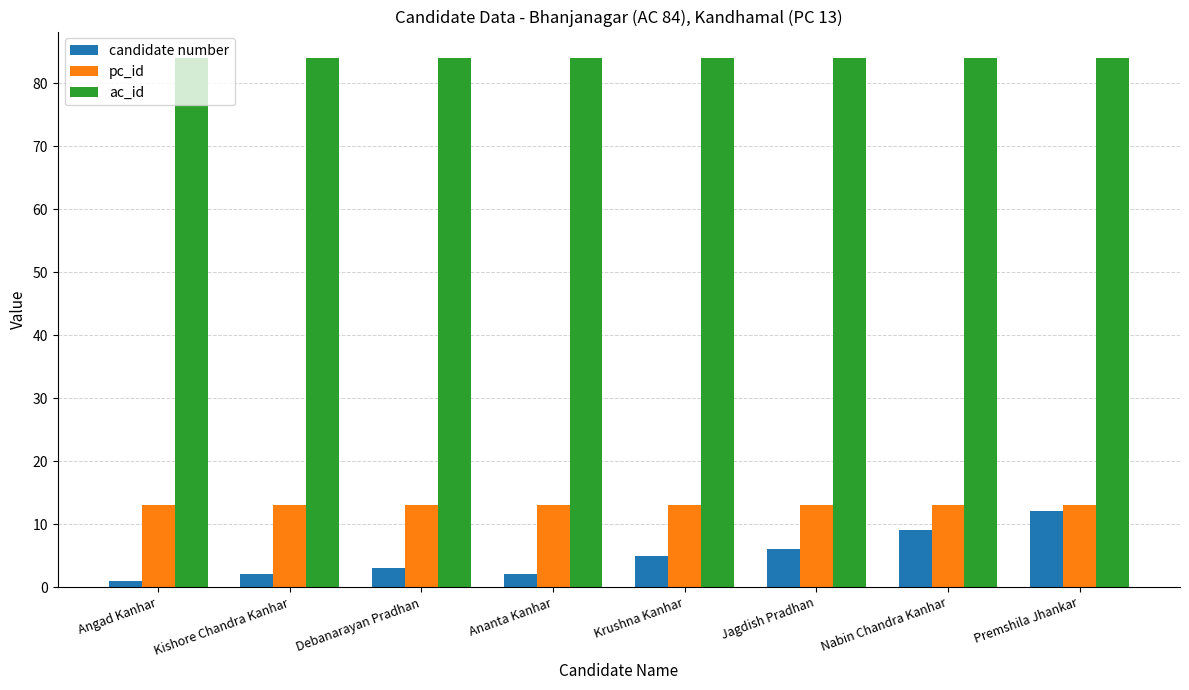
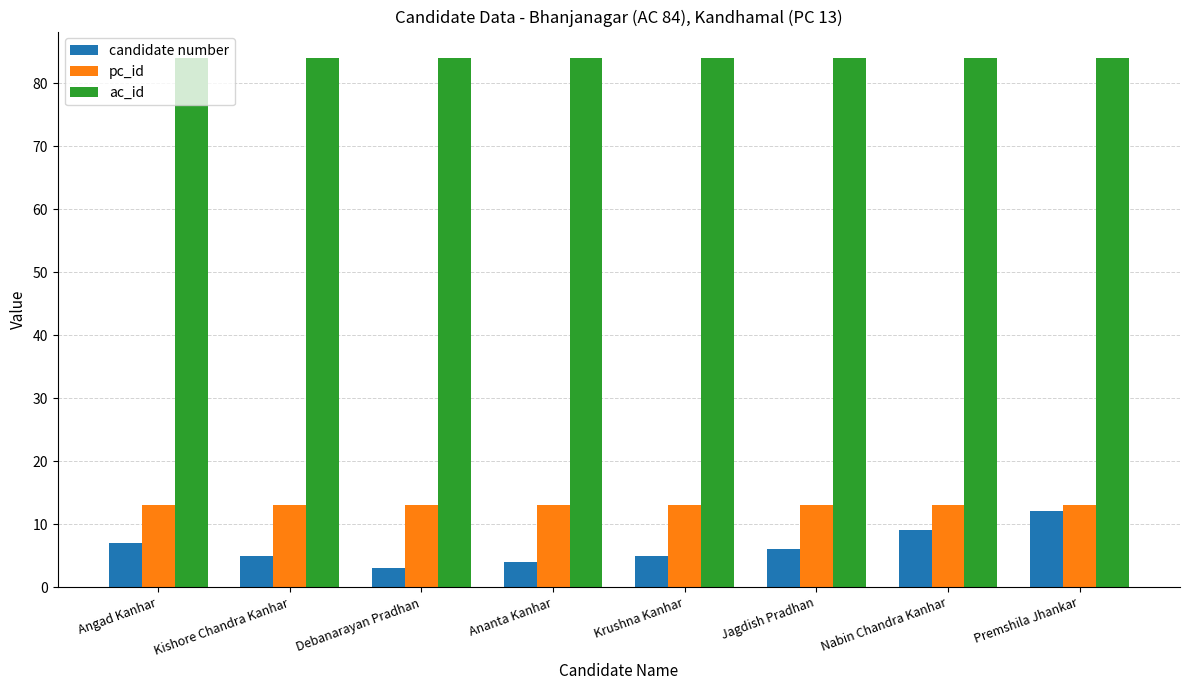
  {
    "candidate number": {
-     "Angad Kanhar": 1,
-     "Kishore Chandra Kanhar": 2,
+     "Angad Kanhar": 7,
+     "Kishore Chandra Kanhar": 5,
      "Debanarayan Pradhan": 3,
-     "Ananta Kanhar": 2,
+     "Ananta Kanhar": 4,
      "Krushna Kanhar": 5,
      "Jagdish Pradhan": 6,
      "Nabin Chandra Kanhar": 9,
      "Premshila Jhankar": 12
    },
    "pc_id": {
      "Angad Kanhar": 13,
      "Kishore Chandra Kanhar": 13,
      "Debanarayan Pradhan": 13,
      "Ananta Kanhar": 13,
      "Krushna Kanhar": 13,
      "Jagdish Pradhan": 13,
      "Nabin Chandra Kanhar": 13,
      "Premshila Jhankar": 13
    },
    "ac_id": {
      "Kishore Chandra Kanhar": 84,
      "Debanarayan Pradhan": 84,
      "Ananta Kanhar": 84,
      "Krushna Kanhar": 84,
      "Jagdish Pradhan": 84,
      "Nabin Chandra Kanhar": 84,
      "Premshila Jhankar": 84
    }
  }
